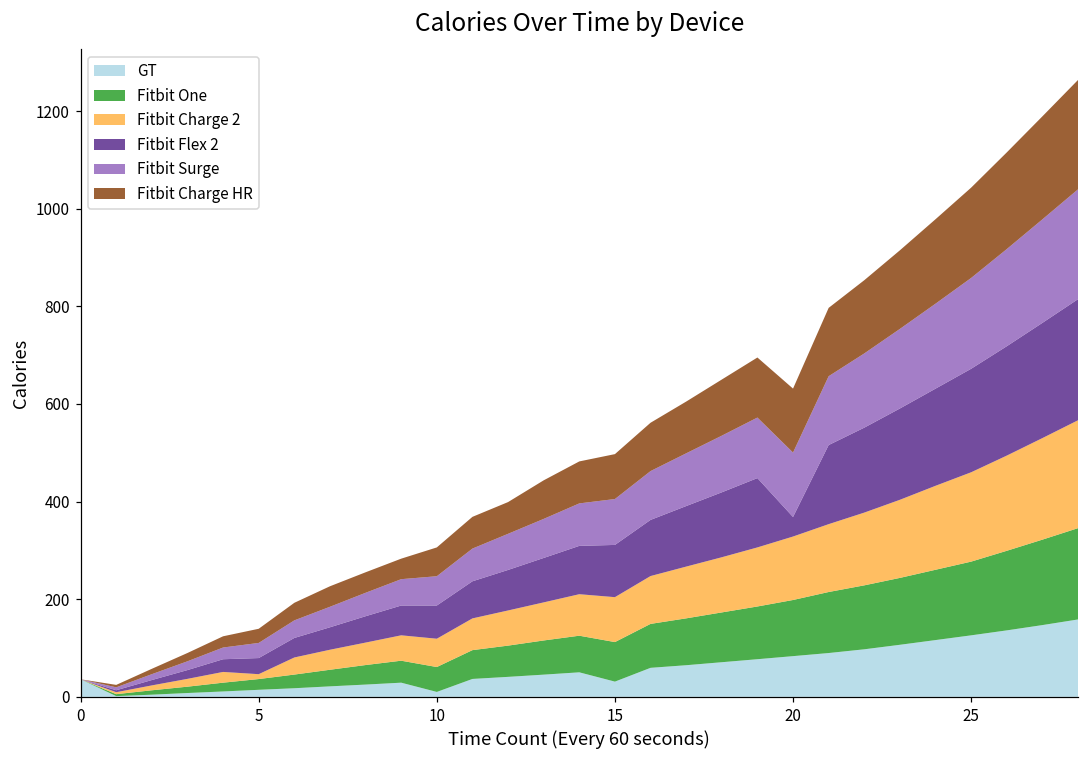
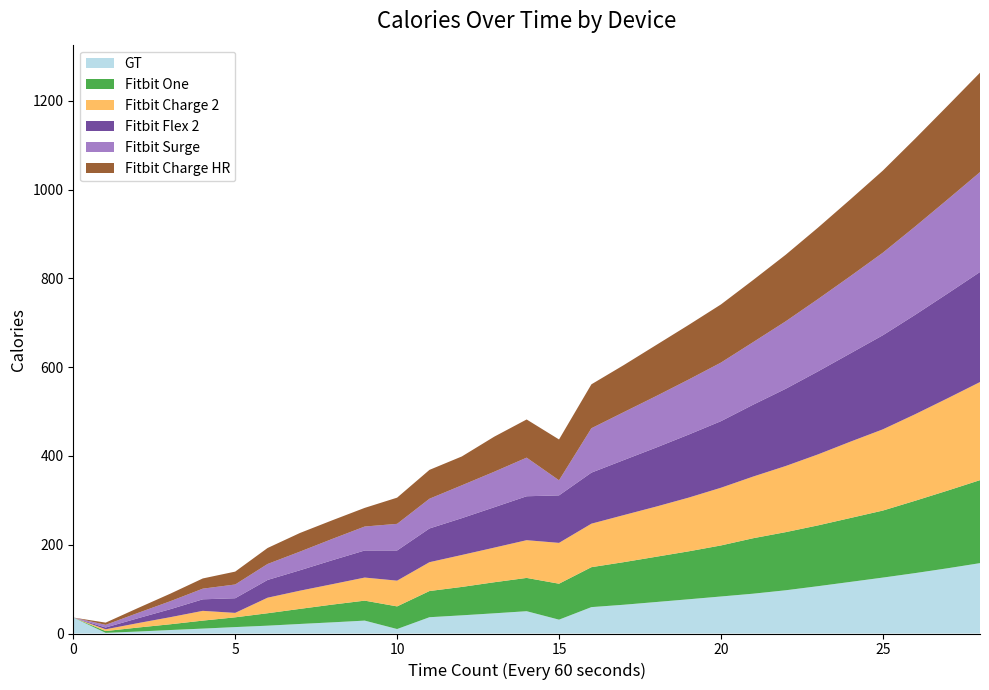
  {
    "GT": {
      "5": 10,
      "10": 10,
      "15": 30,
      "20": 80,
      "25": 130
    },
    "Fitbit One": {
      "5": 20,
      "10": 50,
      "15": 80,
      "20": 120,
      "25": 150
    },
    "Fitbit Charge 2": {
      "5": 10,
      "10": 60,
      "15": 90,
      "20": 130,
      "25": 180
    },
    "Fitbit Flex 2": {
      "5": 30,
      "10": 70,
      "15": 110,
-     "20": 40,
+     "20": 150,
      "25": 210
    },
    "Fitbit Surge": {
      "5": 30,
      "10": 60,
-     "15": 90,
+     "15": 30,
      "20": 130,
      "25": 190
    },
    "Fitbit Charge HR": {
      "5": 30,
      "10": 60,
      "15": 90,
      "20": 130,
      "25": 190
    }
  }
